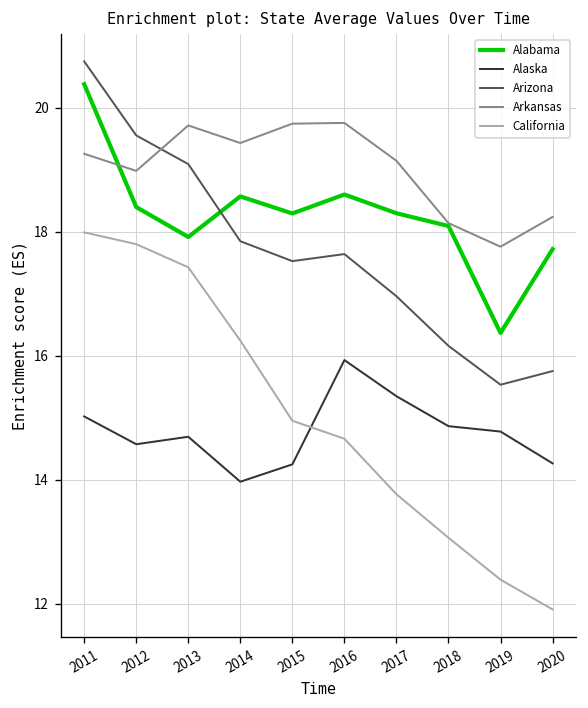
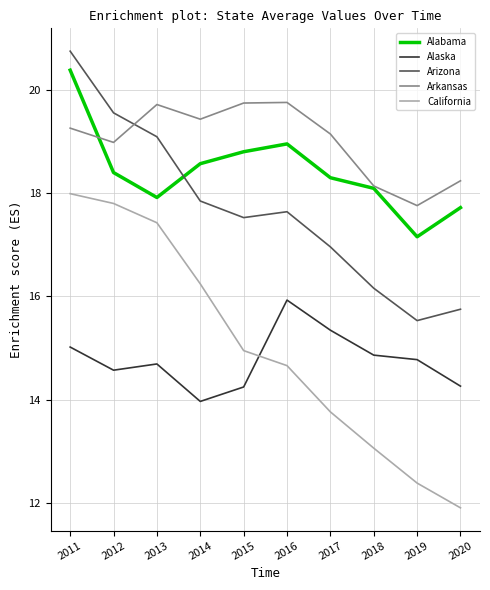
  {
    "Alabama": {
      "2011": 20.4,
      "2012": 18.4,
      "2013": 17.9,
      "2014": 18.6,
-     "2015": 18.3,
-     "2016": 18.6,
+     "2015": 18.8,
+     "2016": 19.0,
      "2017": 18.3,
-     "2019": 16.4,
+     "2019": 17.2,
      "2020": 17.7
    }
  }
